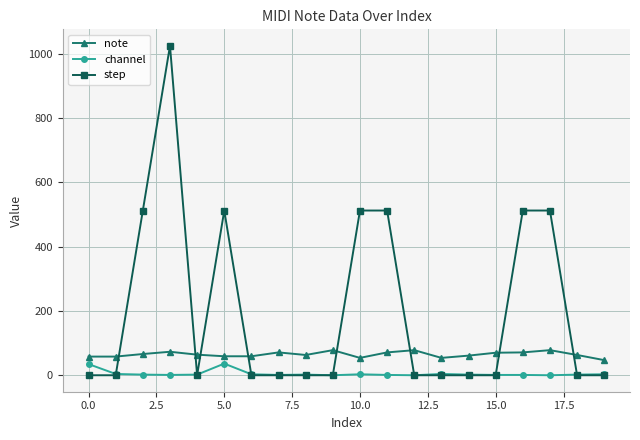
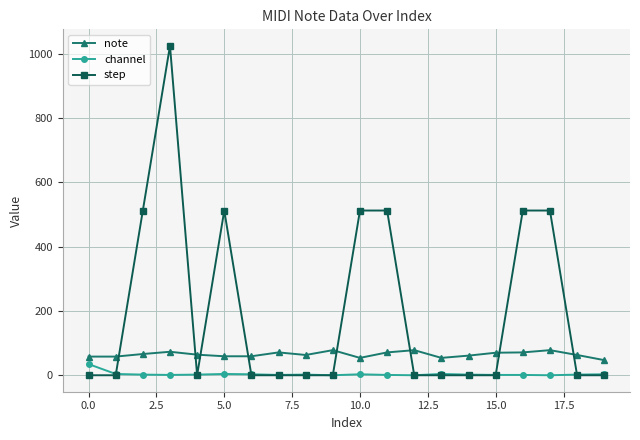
  {
    "channel": {
      "0.0": 30,
-     "5.0": 40,
+     "5.0": 0,
      "10.0": 0
    }
  }
